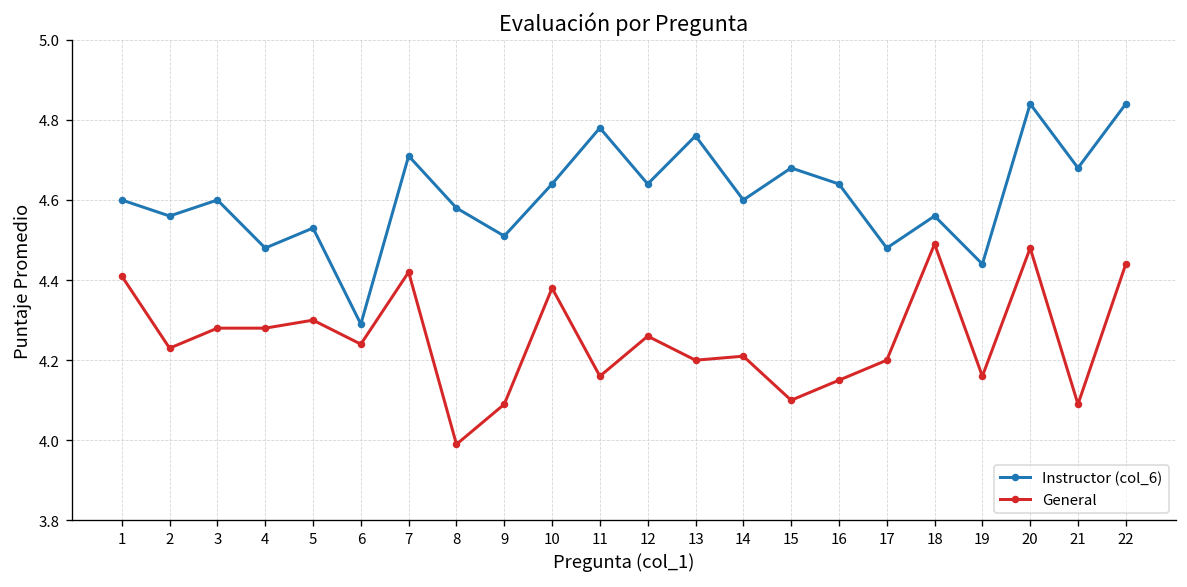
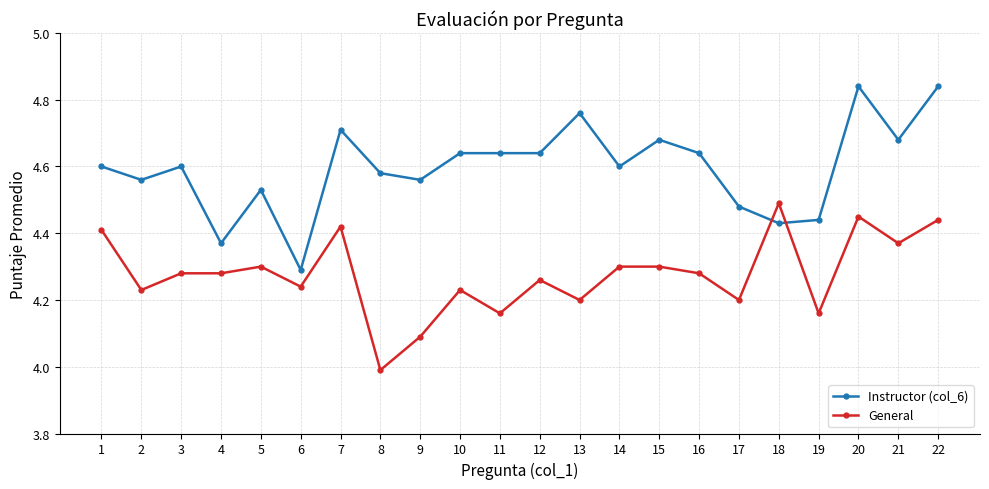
  {
    "Instructor (col_6)": {
      "1": 4.60,
      "2": 4.56,
      "3": 4.60,
-     "4": 4.48,
+     "4": 4.37,
      "5": 4.53,
      "6": 4.29,
      "7": 4.71,
      "8": 4.58,
-     "9": 4.51,
+     "9": 4.56,
      "10": 4.64,
-     "11": 4.78,
+     "11": 4.64,
      "12": 4.64,
      "13": 4.76,
      "14": 4.60,
      "15": 4.68,
      "16": 4.64,
      "17": 4.48,
-     "18": 4.56,
+     "18": 4.43,
      "19": 4.44,
      "20": 4.84,
      "21": 4.68,
      "22": 4.84
    },
    "General": {
      "1": 4.41,
      "2": 4.23,
      "3": 4.28,
      "4": 4.28,
      "5": 4.30,
      "6": 4.24,
      "7": 4.42,
      "8": 3.99,
      "9": 4.09,
-     "10": 4.38,
+     "10": 4.23,
      "11": 4.16,
      "12": 4.26,
      "13": 4.20,
-     "14": 4.21,
-     "15": 4.1,
-     "16": 4.15,
+     "14": 4.30,
+     "15": 4.3,
+     "16": 4.28,
      "17": 4.20,
      "18": 4.49,
      "19": 4.16,
-     "20": 4.48,
-     "21": 4.09,
+     "20": 4.45,
+     "21": 4.37,
      "22": 4.44
    }
  }
